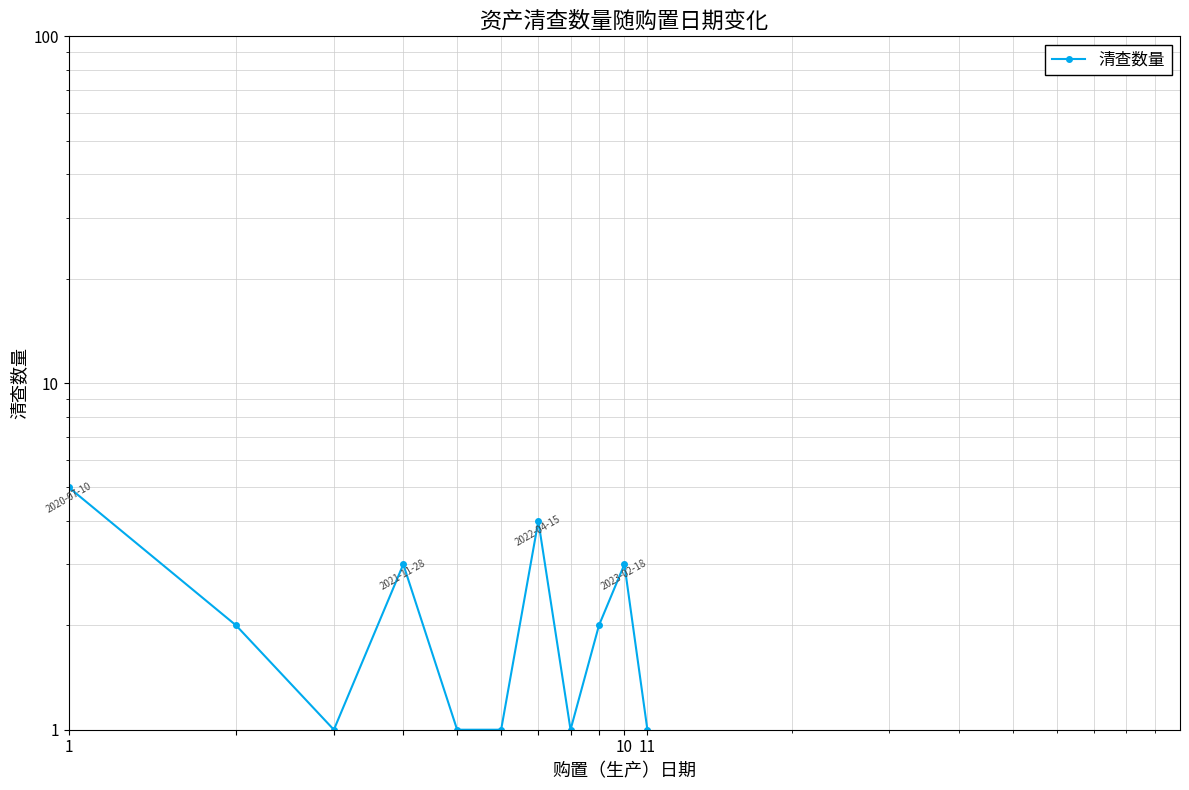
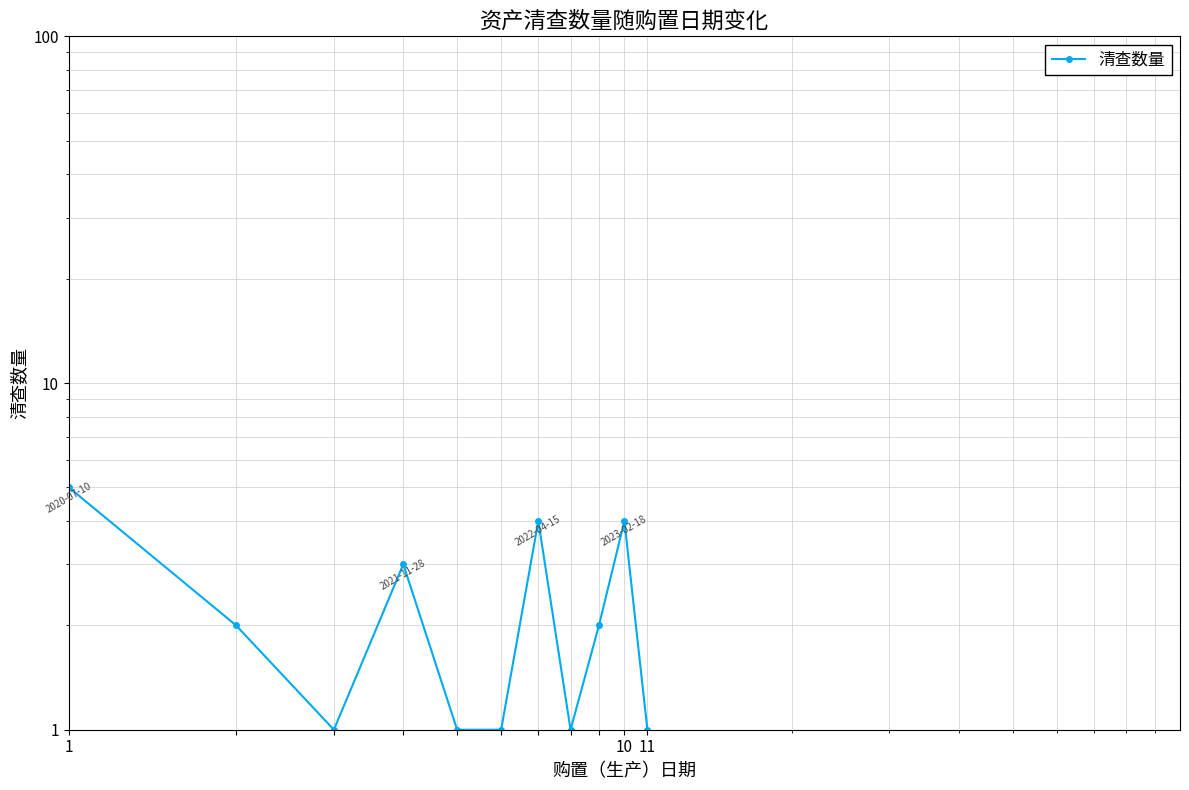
  {
-   "10": 3,
+   "10": 4,
    "11": 1
  }
